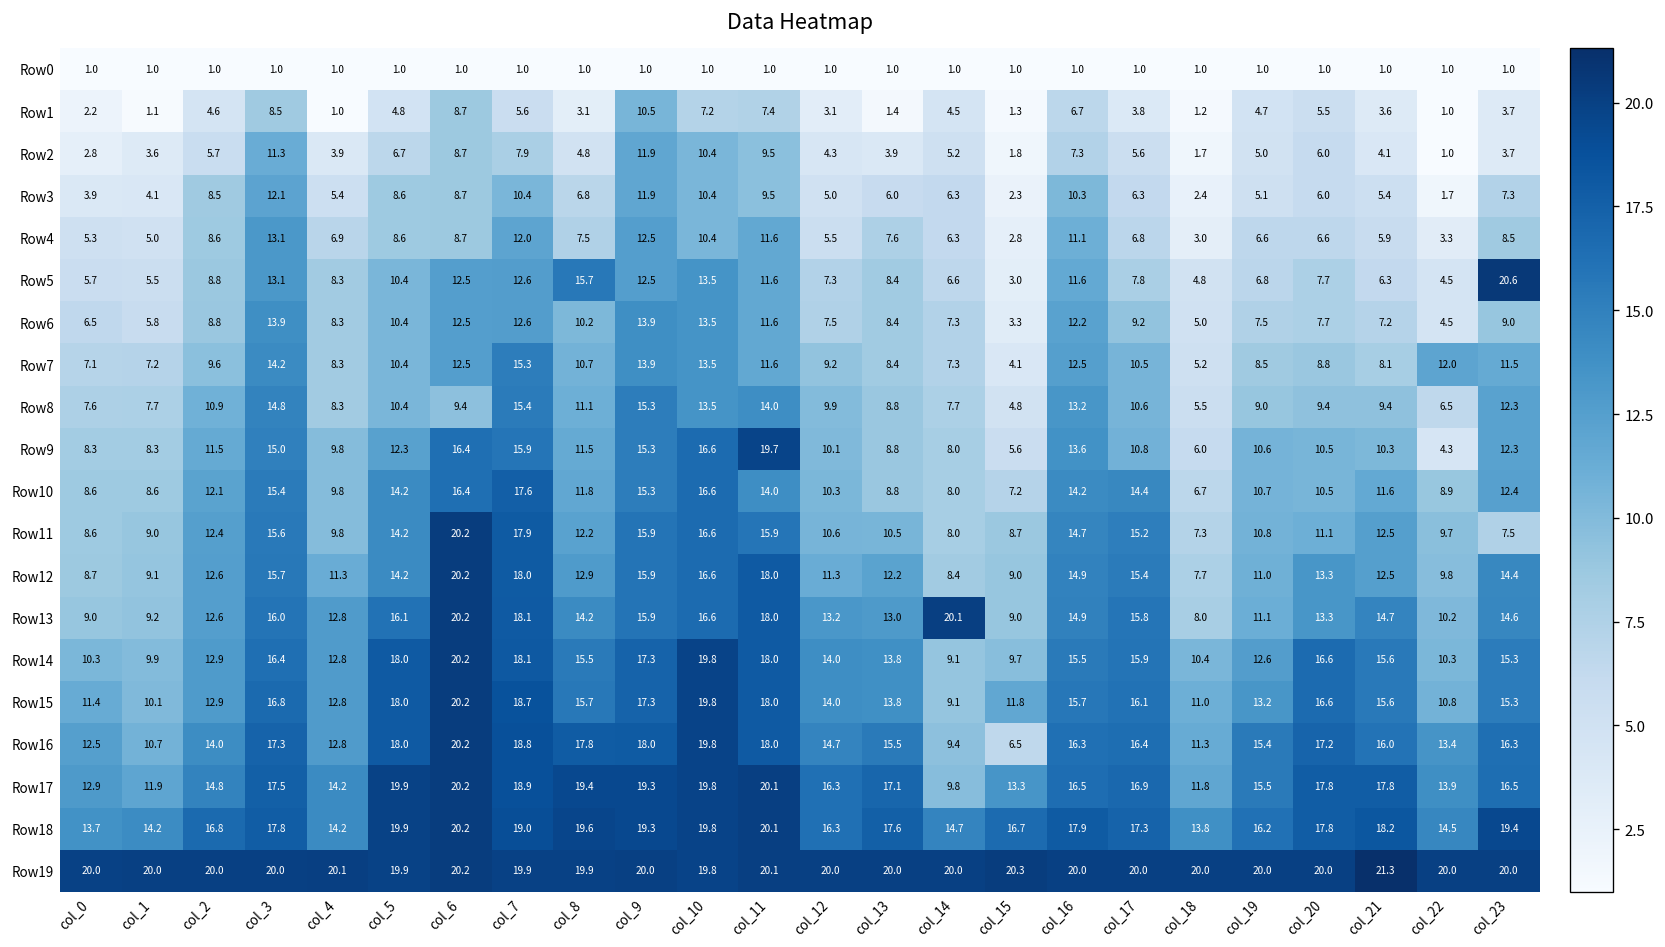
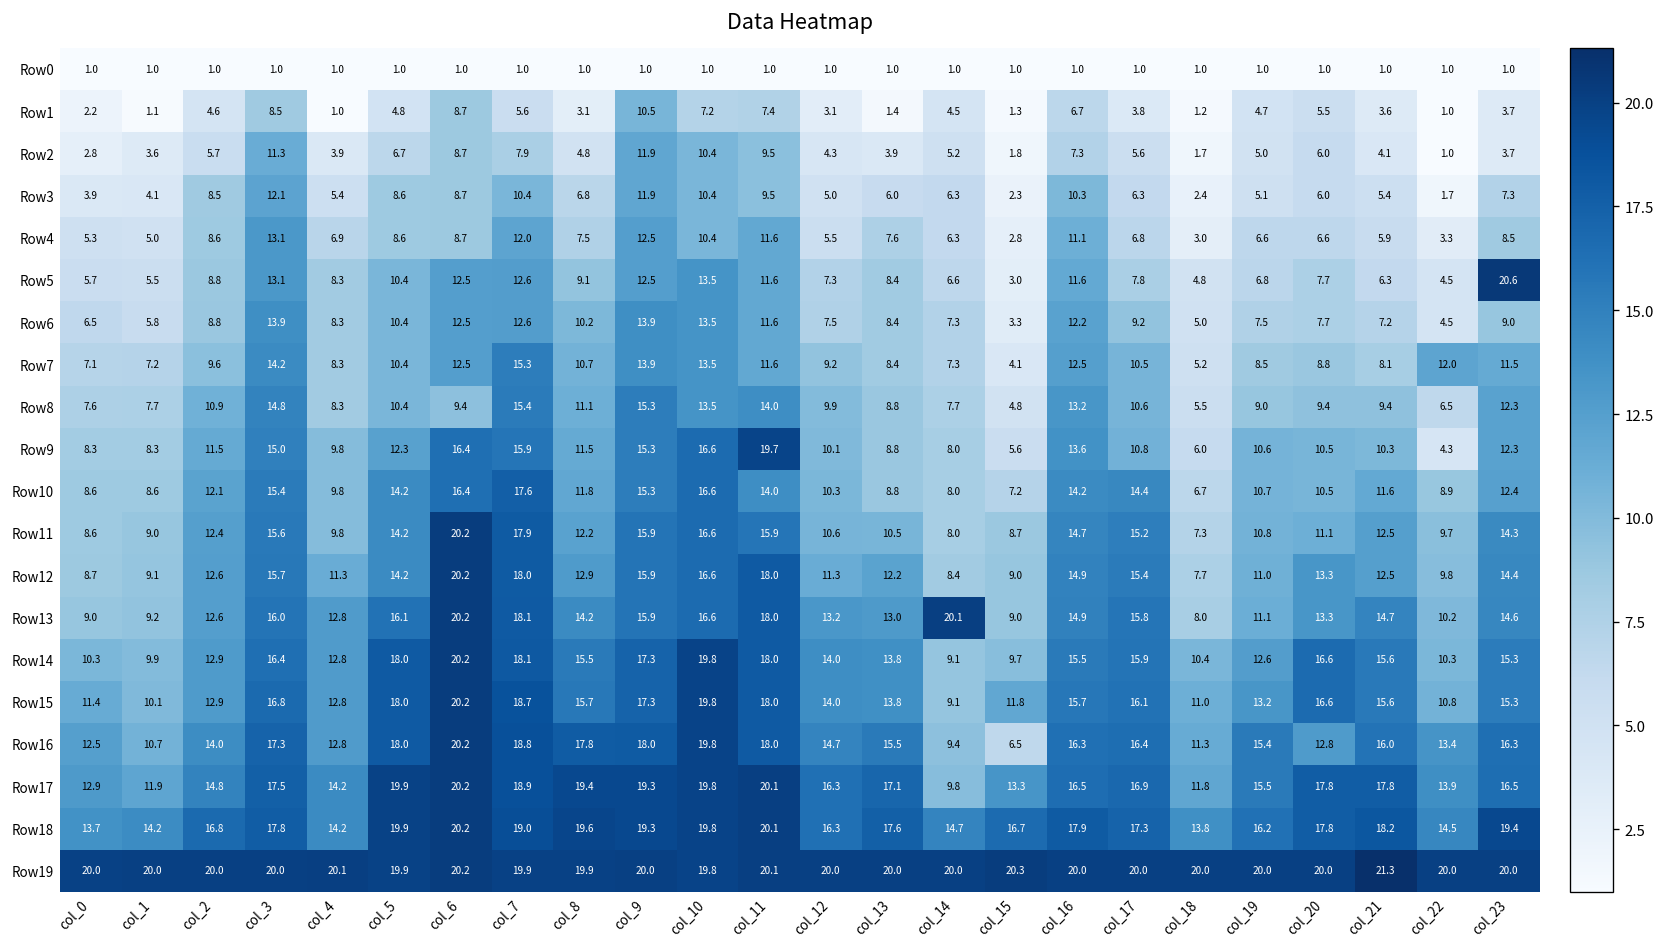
  {
    "Row5": {
      "col_0": 5.7,
      "col_1": 5.5,
      "col_2": 8.8,
      "col_3": 13.1,
      "col_4": 8.3,
      "col_5": 10.4,
      "col_6": 12.5,
      "col_7": 12.6,
-     "col_8": 15.7,
+     "col_8": 9.1,
      "col_9": 12.5,
      "col_10": 13.5,
      "col_11": 11.6,
      "col_12": 7.3,
      "col_13": 8.4,
      "col_14": 6.6,
      "col_15": 3.0,
      "col_16": 11.6,
      "col_17": 7.8,
      "col_18": 4.8,
      "col_19": 6.8,
      "col_20": 7.7,
      "col_21": 6.3,
      "col_22": 4.5,
      "col_23": 20.6
    },
    "Row11": {
      "col_0": 8.6,
      "col_1": 9.0,
      "col_2": 12.4,
      "col_3": 15.6,
      "col_4": 9.8,
      "col_5": 14.2,
      "col_6": 20.2,
      "col_7": 17.9,
      "col_8": 12.2,
      "col_9": 15.9,
      "col_10": 16.6,
      "col_11": 15.9,
      "col_12": 10.6,
      "col_13": 10.5,
      "col_14": 8.0,
      "col_15": 8.7,
      "col_16": 14.7,
      "col_17": 15.2,
      "col_18": 7.3,
      "col_19": 10.8,
      "col_20": 11.1,
      "col_21": 12.5,
      "col_22": 9.7,
-     "col_23": 7.5
+     "col_23": 14.3
    },
    "Row16": {
      "col_0": 12.5,
      "col_1": 10.7,
      "col_2": 14.0,
      "col_3": 17.3,
      "col_4": 12.8,
      "col_5": 18.0,
      "col_6": 20.2,
      "col_7": 18.8,
      "col_8": 17.8,
      "col_9": 18.0,
      "col_10": 19.8,
      "col_11": 18.0,
      "col_12": 14.7,
      "col_13": 15.5,
      "col_14": 9.4,
      "col_15": 6.5,
      "col_16": 16.3,
      "col_17": 16.4,
      "col_18": 11.3,
      "col_19": 15.4,
-     "col_20": 17.2,
+     "col_20": 12.8,
      "col_21": 16.0,
      "col_22": 13.4,
      "col_23": 16.3
    }
  }
